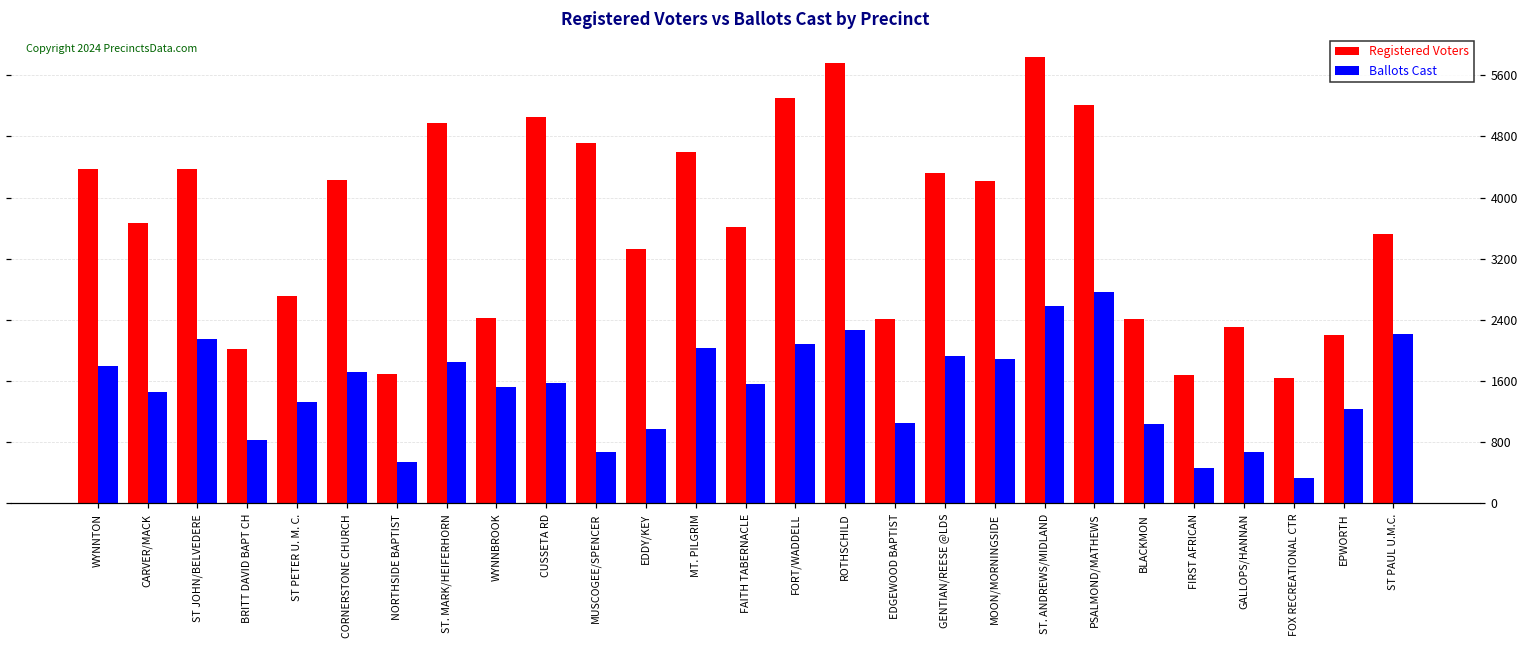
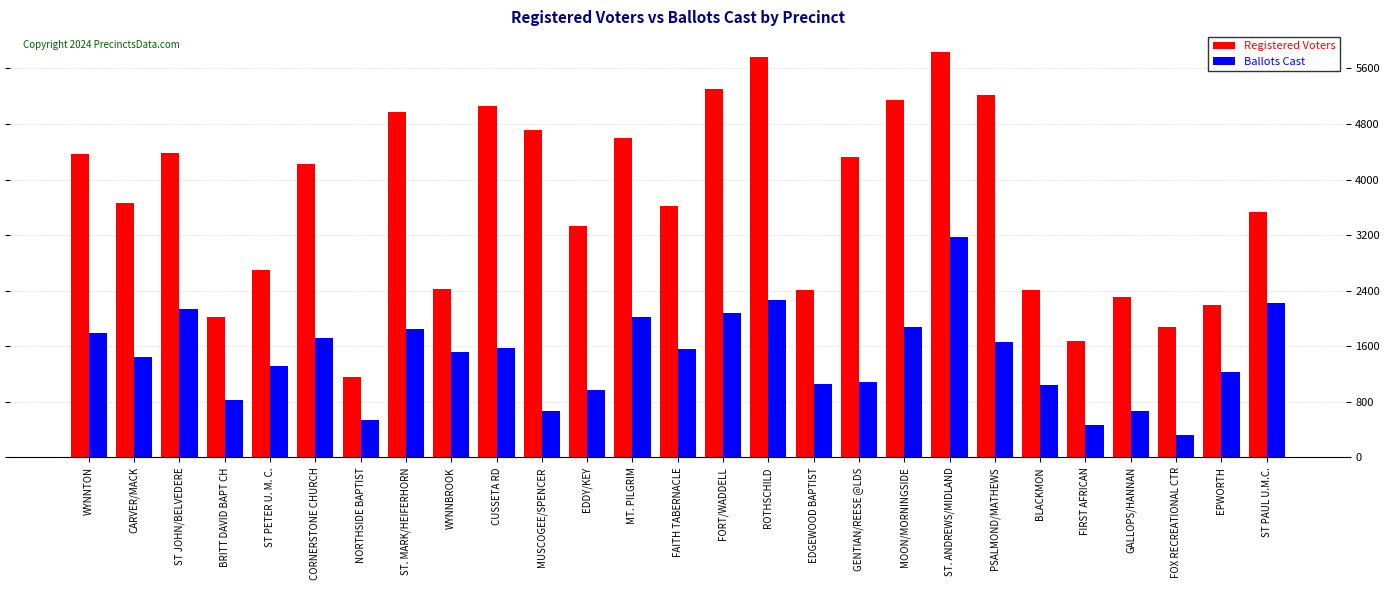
  {
    "Registered Voters": {
      "WYNNTON": 4400,
      "CARVER/MACK": 3700,
      "ST JOHN/BELVEDERE": 4400,
      "BRITT DAVID BAPT CH": 2000,
      "ST PETER U. M. C.": 2700,
      "CORNERSTONE CHURCH": 4200,
-     "NORTHSIDE BAPTIST": 1700,
+     "NORTHSIDE BAPTIST": 1200,
      "ST. MARK/HEIFERHORN": 5000,
      "WYNNBROOK": 2400,
      "CUSSETA RD": 5100,
      "MUSCOGEE/SPENCER": 4700,
      "EDDY/KEY": 3300,
      "MT. PILGRIM": 4600,
      "FAITH TABERNACLE": 3600,
      "FORT/WADDELL": 5300,
      "ROTHSCHILD": 5800,
      "EDGEWOOD BAPTIST": 2400,
      "GENTIAN/REESE @LDS": 4300,
-     "MOON/MORNINGSIDE": 4200,
+     "MOON/MORNINGSIDE": 5100,
      "ST. ANDREWS/MIDLAND": 5800,
      "PSALMOND/MATHEWS": 5200,
      "BLACKMON": 2400,
      "FIRST AFRICAN": 1700,
      "GALLOPS/HANNAN": 2300,
-     "FOX RECREATIONAL CTR": 1600,
+     "FOX RECREATIONAL CTR": 1900,
      "EPWORTH": 2200,
      "ST PAUL U.M.C.": 3500
    },
    "Ballots Cast": {
      "WYNNTON": 1800,
      "CARVER/MACK": 1400,
      "ST JOHN/BELVEDERE": 2100,
      "BRITT DAVID BAPT CH": 800,
      "ST PETER U. M. C.": 1300,
      "CORNERSTONE CHURCH": 1700,
      "NORTHSIDE BAPTIST": 500,
      "ST. MARK/HEIFERHORN": 1800,
      "WYNNBROOK": 1500,
      "CUSSETA RD": 1600,
      "MUSCOGEE/SPENCER": 700,
      "EDDY/KEY": 1000,
      "MT. PILGRIM": 2000,
      "FAITH TABERNACLE": 1600,
      "FORT/WADDELL": 2100,
      "ROTHSCHILD": 2300,
      "EDGEWOOD BAPTIST": 1100,
-     "GENTIAN/REESE @LDS": 1900,
+     "GENTIAN/REESE @LDS": 1100,
      "MOON/MORNINGSIDE": 1900,
-     "ST. ANDREWS/MIDLAND": 2600,
-     "PSALMOND/MATHEWS": 2800,
+     "ST. ANDREWS/MIDLAND": 3200,
+     "PSALMOND/MATHEWS": 1700,
      "BLACKMON": 1000,
      "FIRST AFRICAN": 500,
      "GALLOPS/HANNAN": 700,
      "FOX RECREATIONAL CTR": 300,
      "EPWORTH": 1200,
      "ST PAUL U.M.C.": 2200
    }
  }
